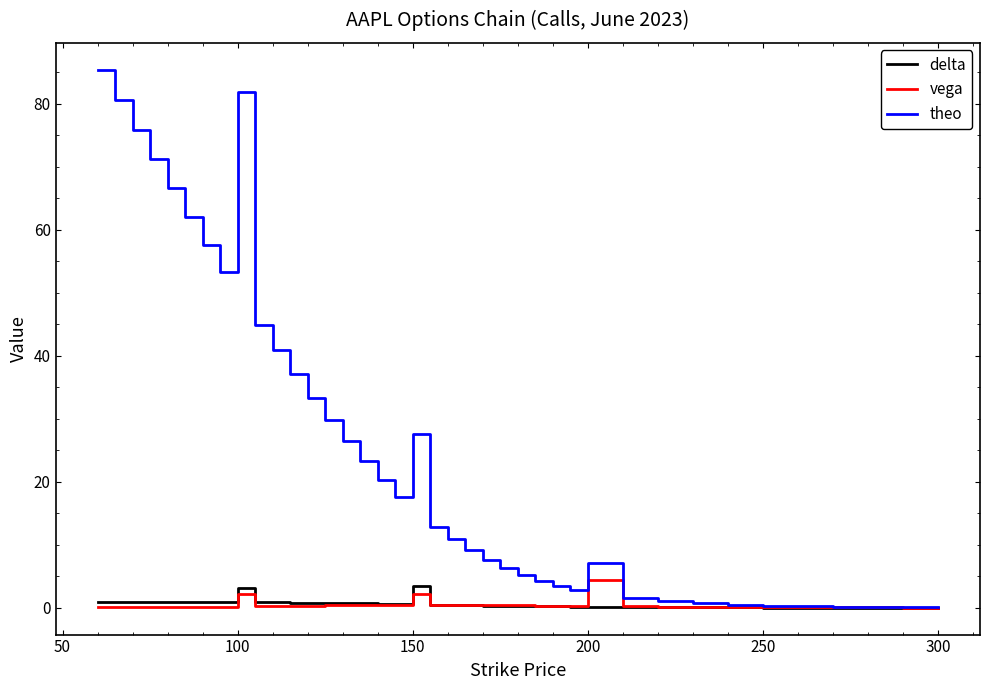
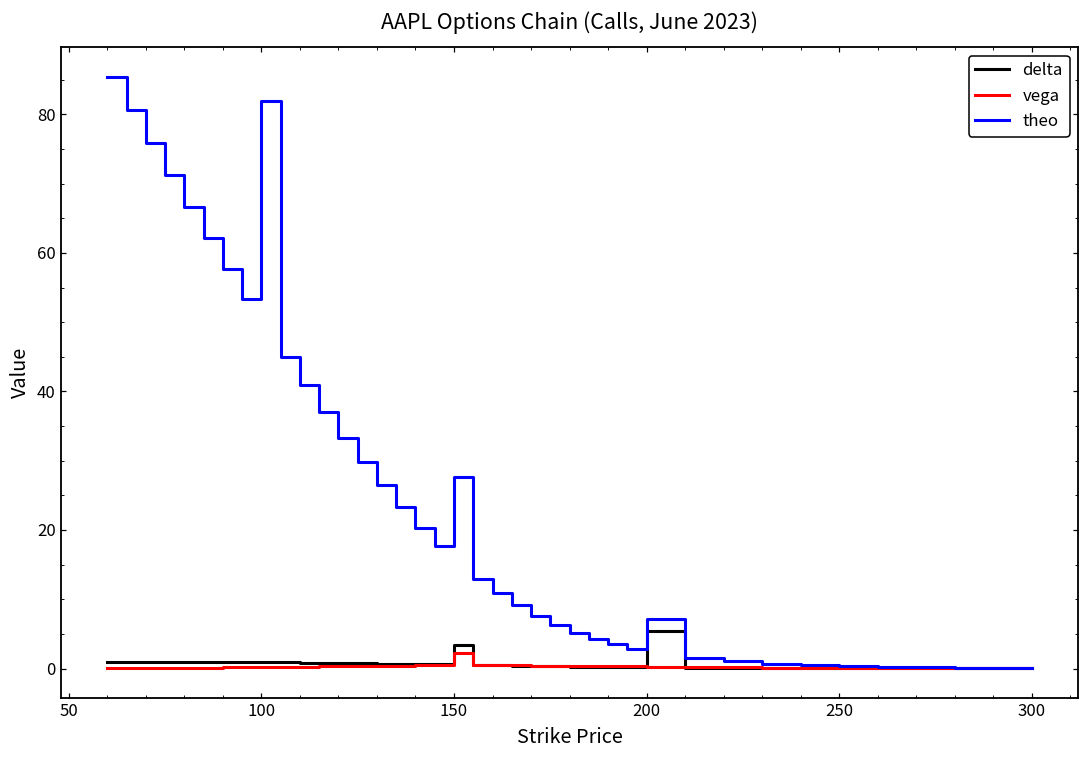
  {
    "delta": {
-     "100": 3,
+     "100": 1,
      "150": 3,
-     "200": 0
+     "200": 5
    },
    "vega": {
-     "100": 2,
+     "100": 0,
      "150": 2,
-     "200": 4
+     "200": 0
    },
    "theo": {
      "100": 82,
      "150": 28,
      "200": 7
    }
  }
